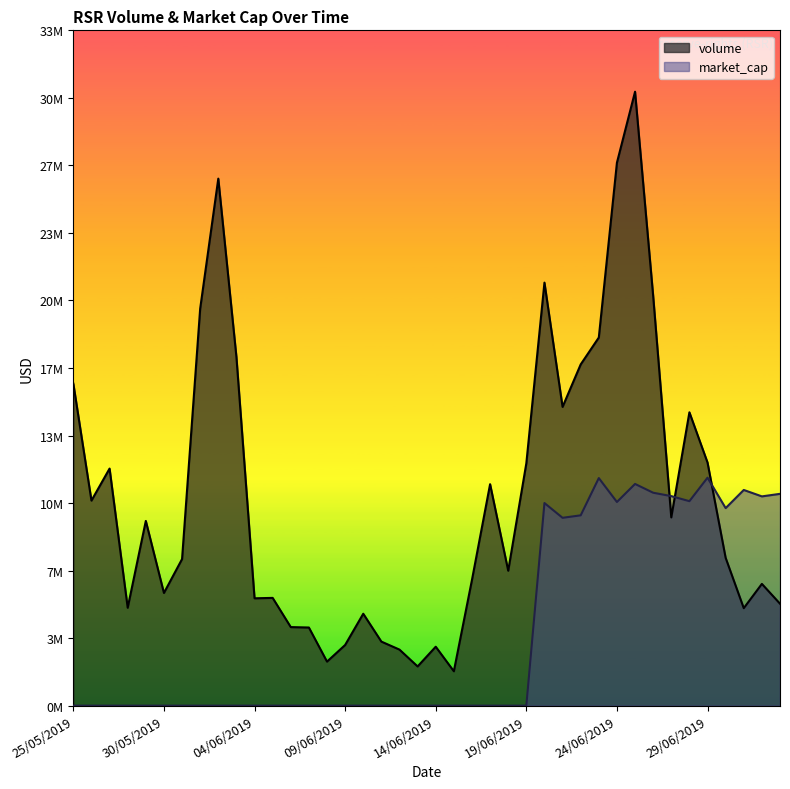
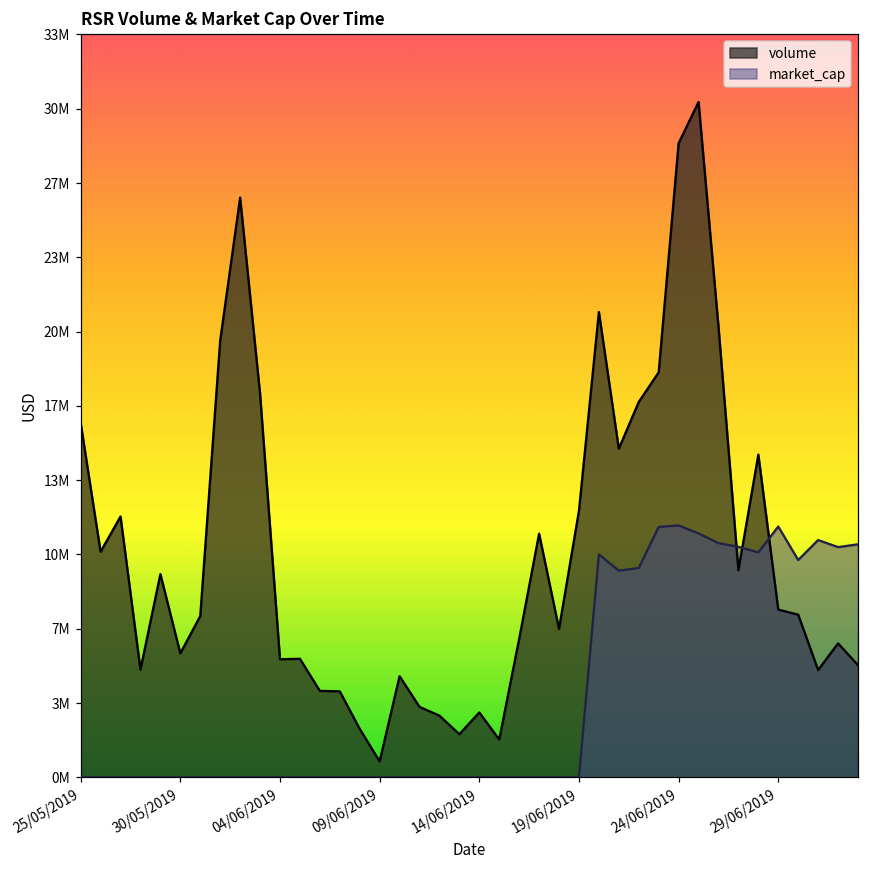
  {
    "volume": {
      "25/05/2019": 15900000,
      "30/05/2019": 5600000,
      "04/06/2019": 5300000,
-     "09/06/2019": 3000000,
+     "09/06/2019": 700000,
      "14/06/2019": 2900000,
      "19/06/2019": 12000000,
-     "24/06/2019": 26800000,
-     "29/06/2019": 12000000
+     "24/06/2019": 28500000,
+     "29/06/2019": 7500000
    },
    "market_cap": {
      "25/05/2019": 0,
      "30/05/2019": 0,
      "04/06/2019": 0,
      "09/06/2019": 0,
      "14/06/2019": 0,
      "19/06/2019": 0,
-     "24/06/2019": 10100000,
+     "24/06/2019": 11300000,
      "29/06/2019": 11300000
    }
  }
